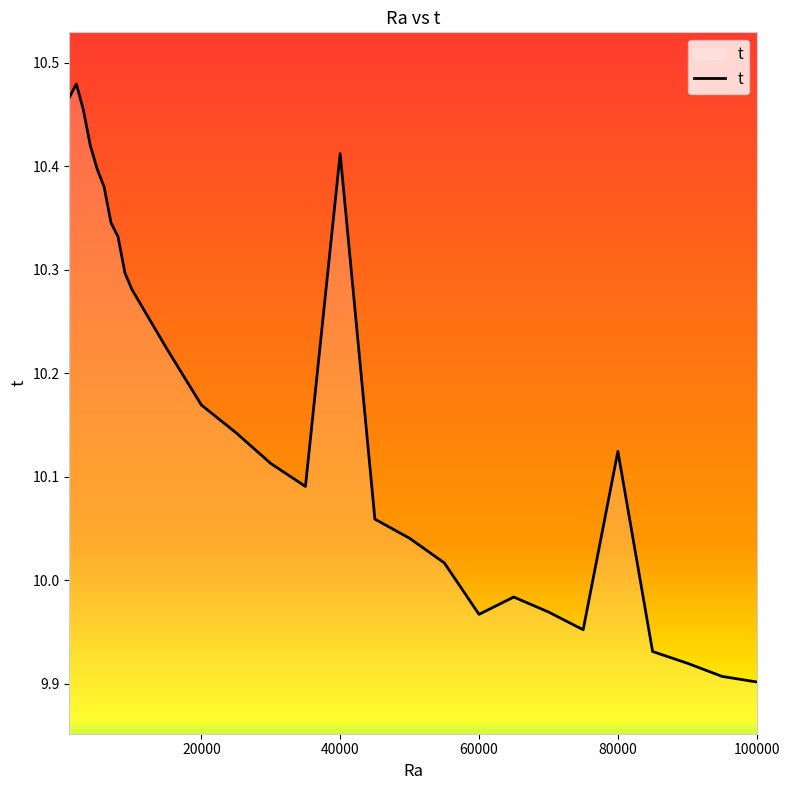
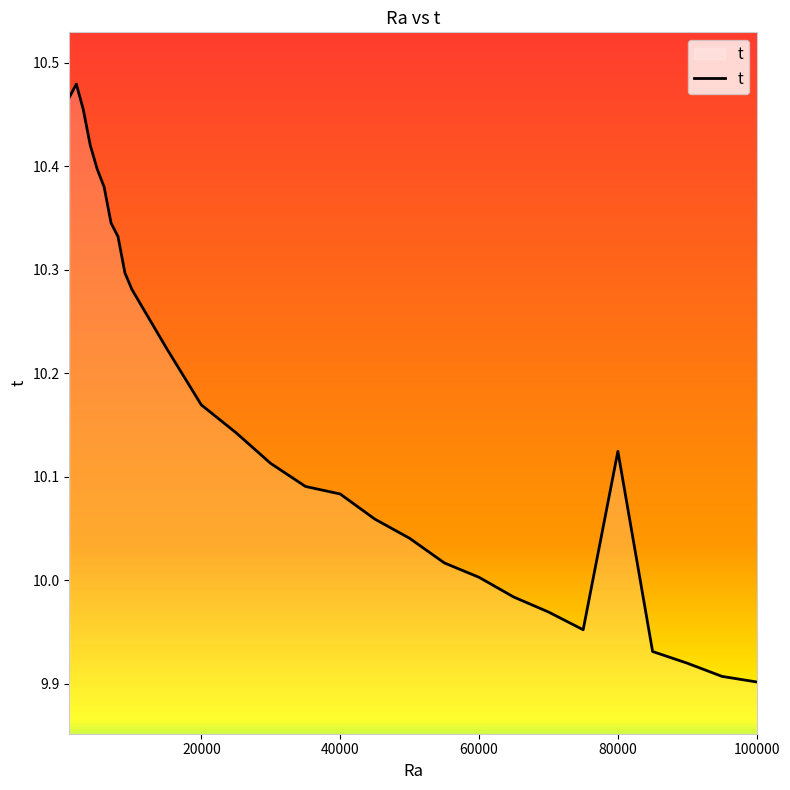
  {
    "20000": 10.170,
-   "40000": 10.412,
-   "60000": 9.967,
+   "40000": 10.083,
+   "60000": 10.003,
    "80000": 10.125,
    "100000": 9.902
  }
